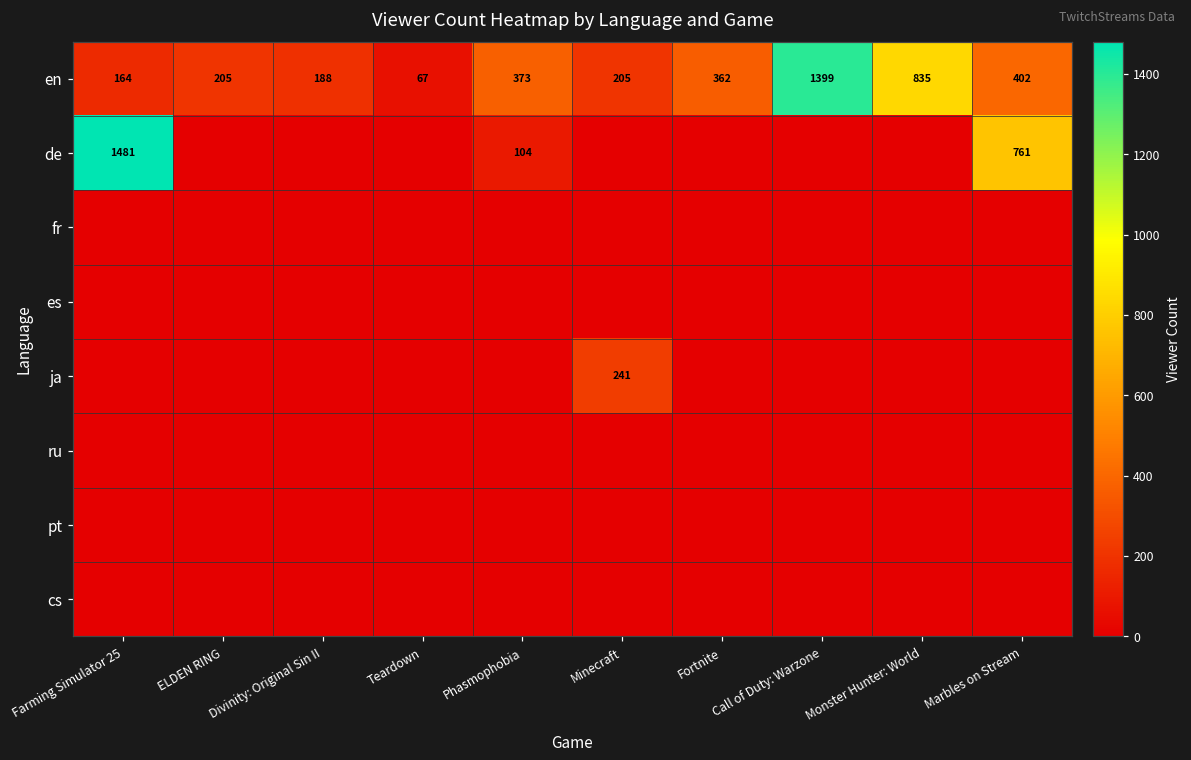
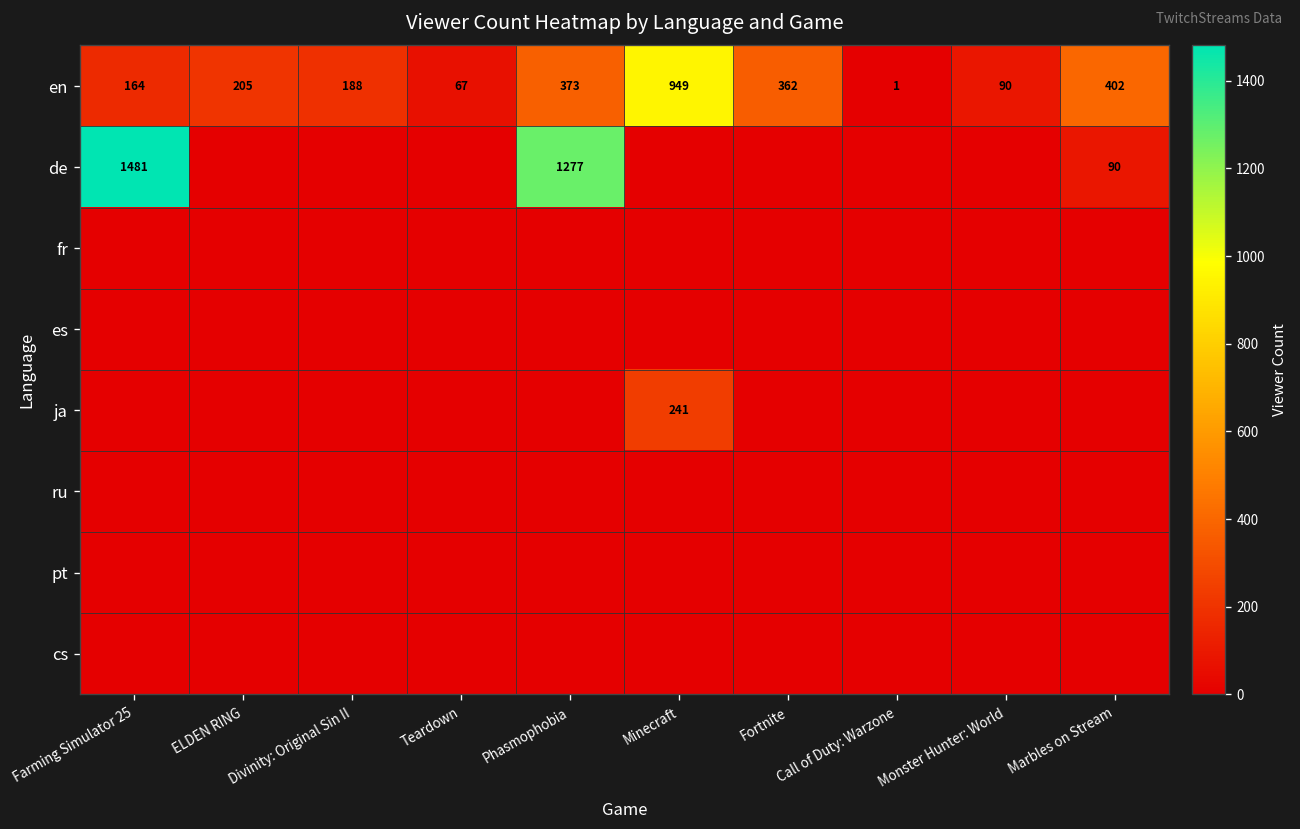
  {
    "en": {
      "Farming Simulator 25": 164,
      "ELDEN RING": 205,
      "Divinity: Original Sin II": 188,
      "Teardown": 67,
      "Phasmophobia": 373,
-     "Minecraft": 205,
+     "Minecraft": 949,
      "Fortnite": 362,
-     "Call of Duty: Warzone": 1399,
-     "Monster Hunter: World": 835,
+     "Call of Duty: Warzone": 1,
+     "Monster Hunter: World": 90,
      "Marbles on Stream": 402
    },
    "de": {
      "Farming Simulator 25": 1481,
-     "Phasmophobia": 104,
-     "Marbles on Stream": 761
+     "Phasmophobia": 1277,
+     "Marbles on Stream": 90
    },
    "ja": {
      "Minecraft": 241
    }
  }
